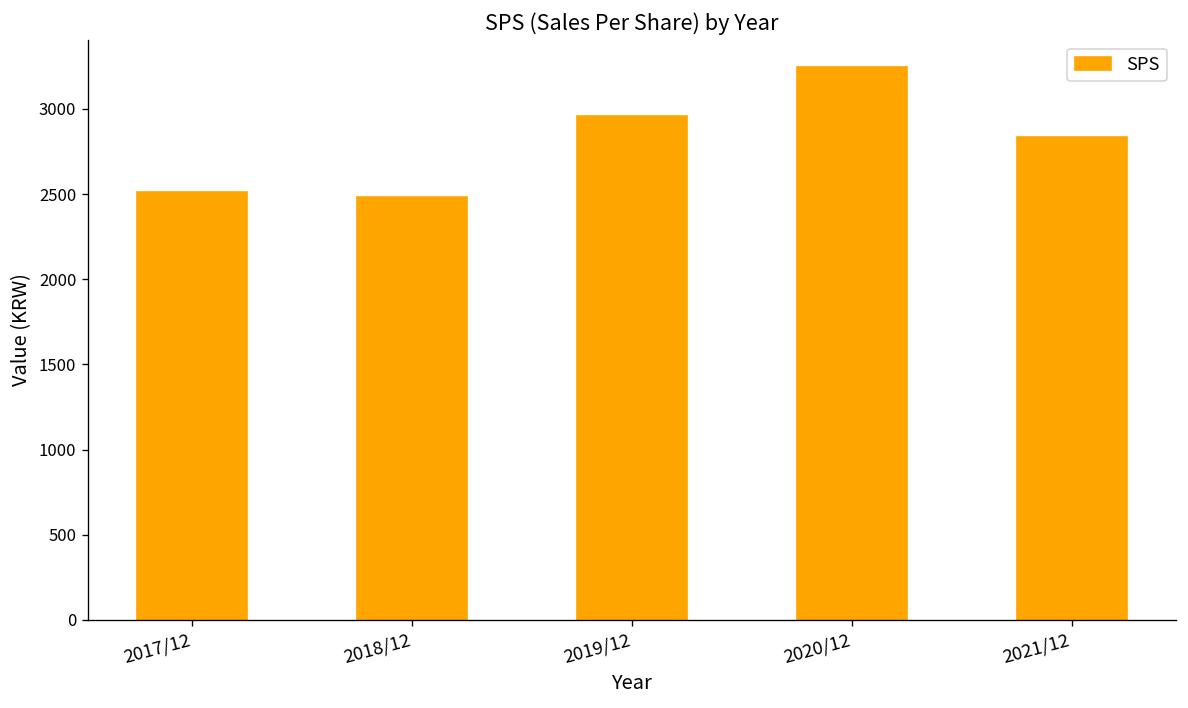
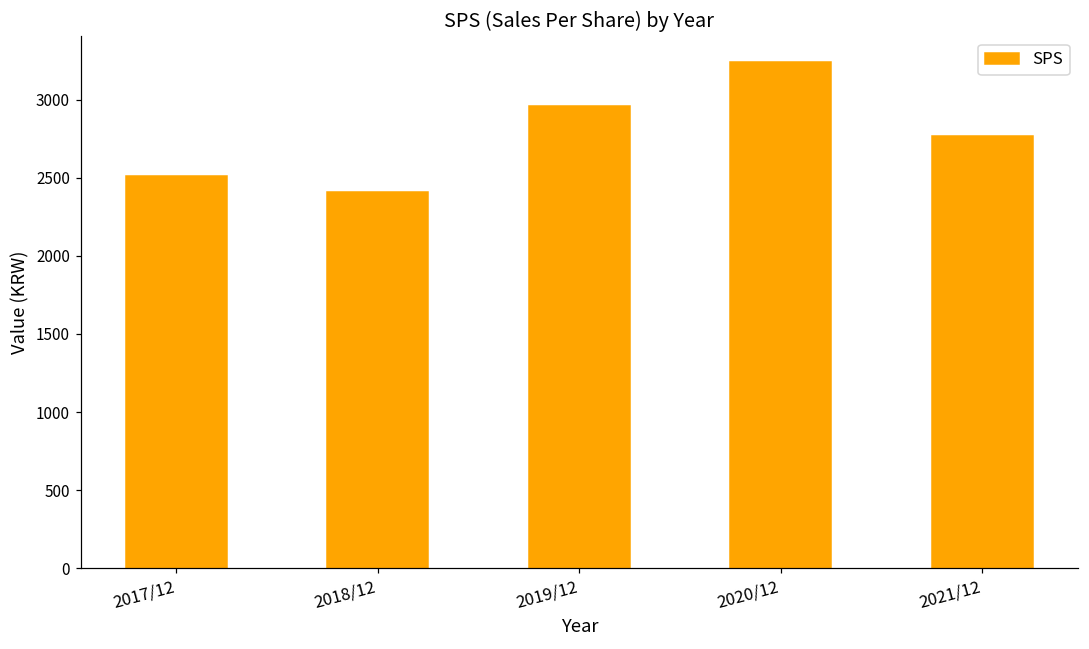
  {
    "2017/12": 2510,
-   "2018/12": 2490,
+   "2018/12": 2410,
    "2019/12": 2960,
    "2020/12": 3240,
-   "2021/12": 2830
+   "2021/12": 2770
  }
